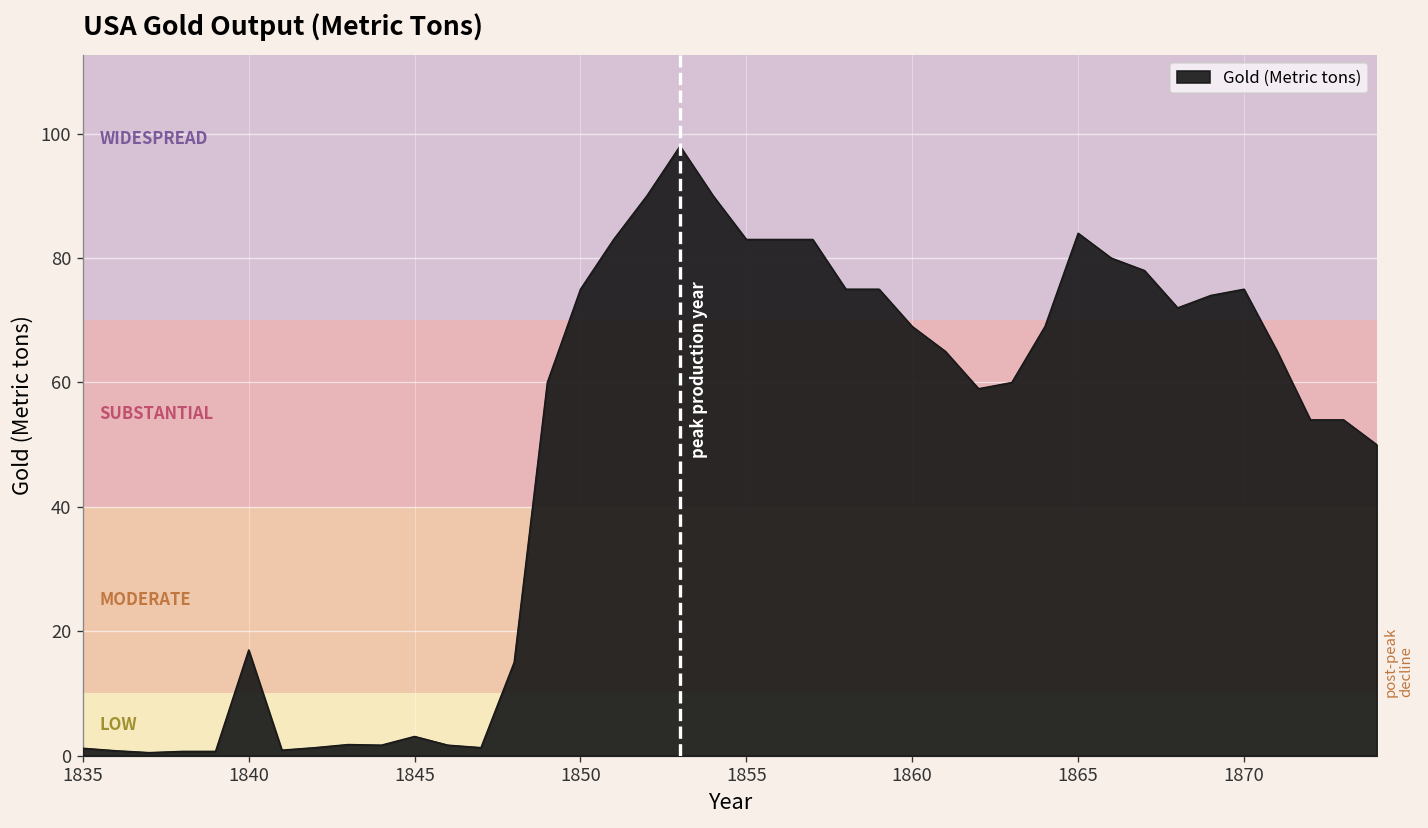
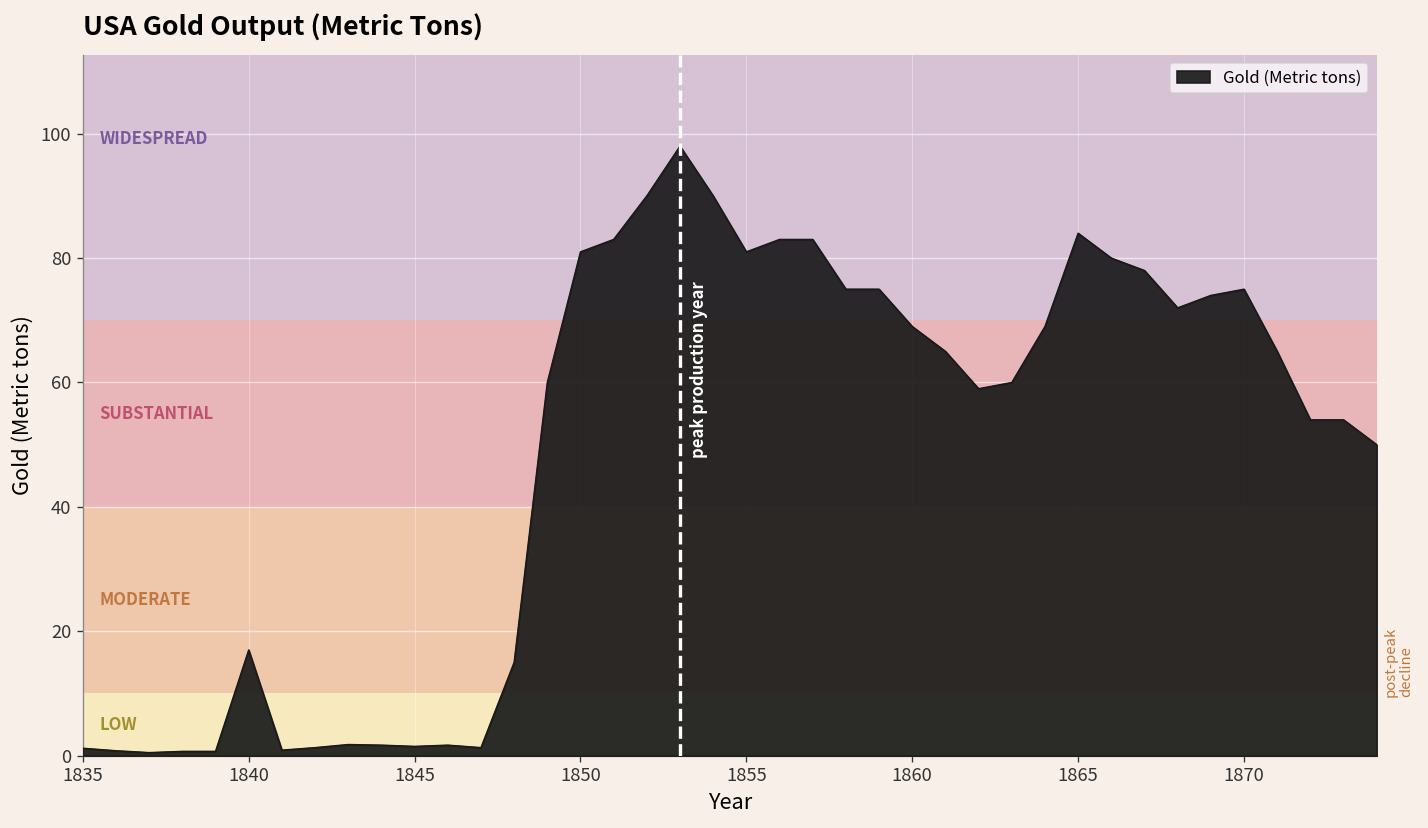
  {
    "1835": 1,
    "1840": 17,
-   "1845": 3,
-   "1850": 75,
-   "1855": 83,
+   "1845": 2,
+   "1850": 81,
+   "1855": 81,
    "1860": 69,
    "1865": 84,
    "1870": 75
  }
